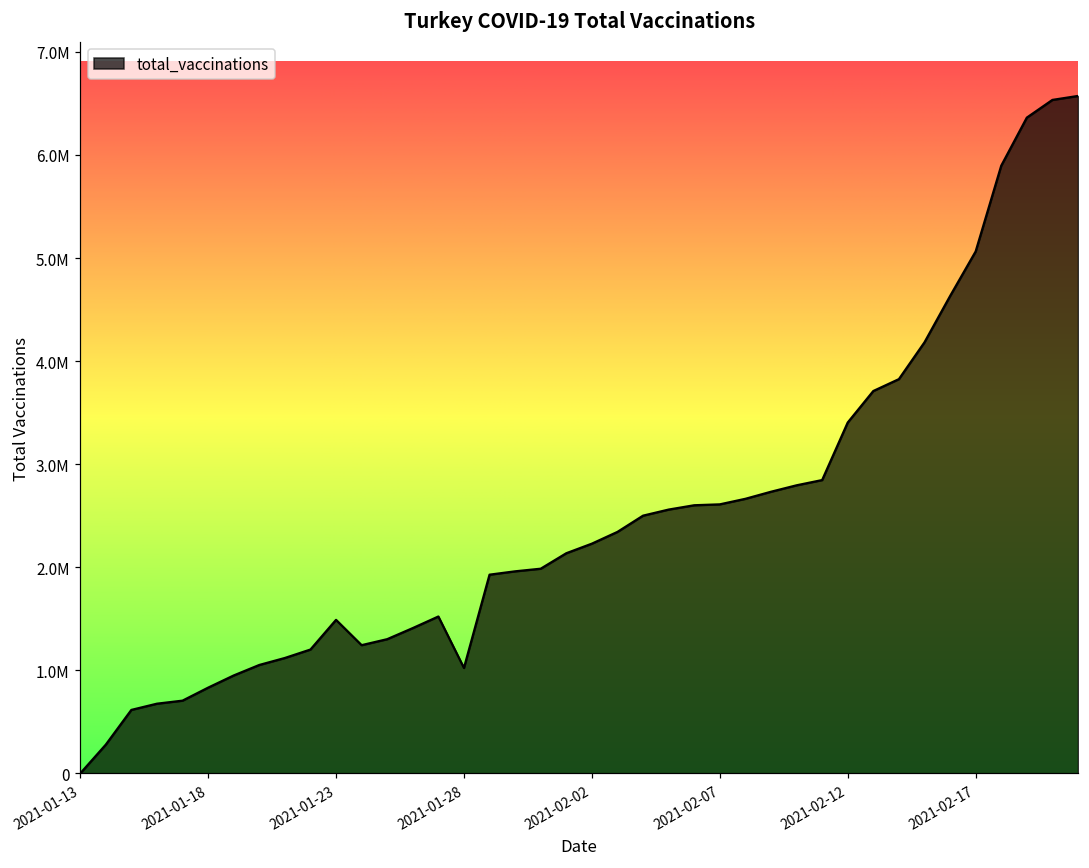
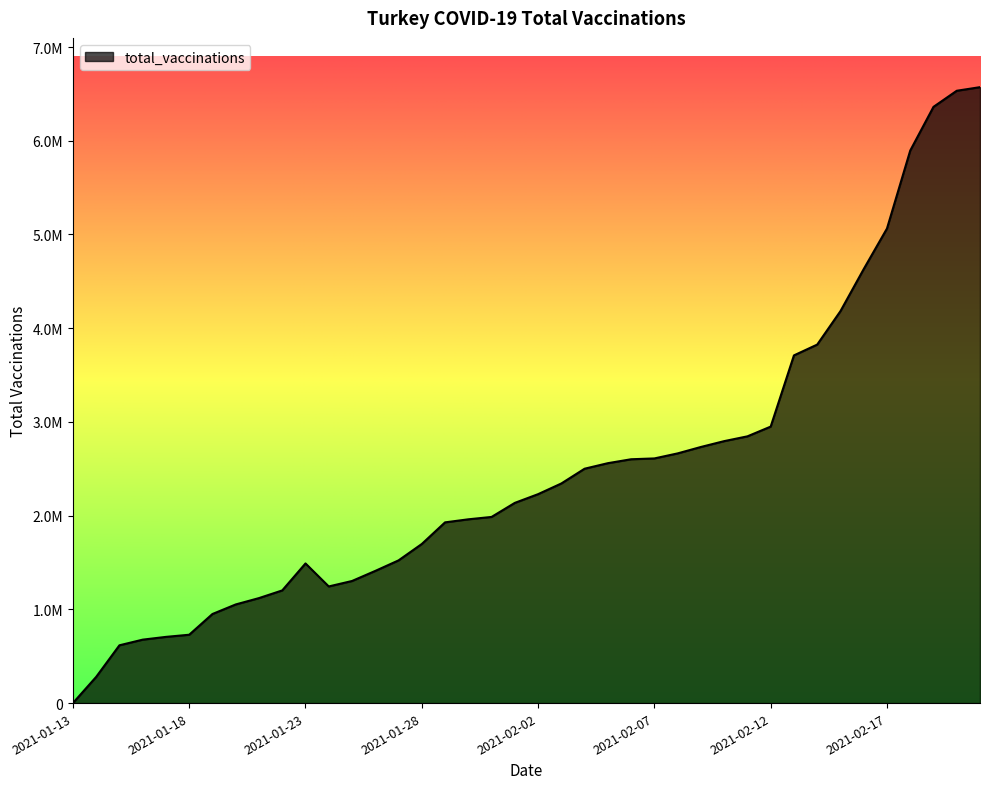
  {
    "2021-01-13": 0,
-   "2021-01-18": 800000,
+   "2021-01-18": 700000,
    "2021-01-23": 1500000,
-   "2021-01-28": 1000000,
+   "2021-01-28": 1700000,
    "2021-02-02": 2200000,
    "2021-02-07": 2600000,
-   "2021-02-12": 3400000,
+   "2021-02-12": 3000000,
    "2021-02-17": 5100000
  }
